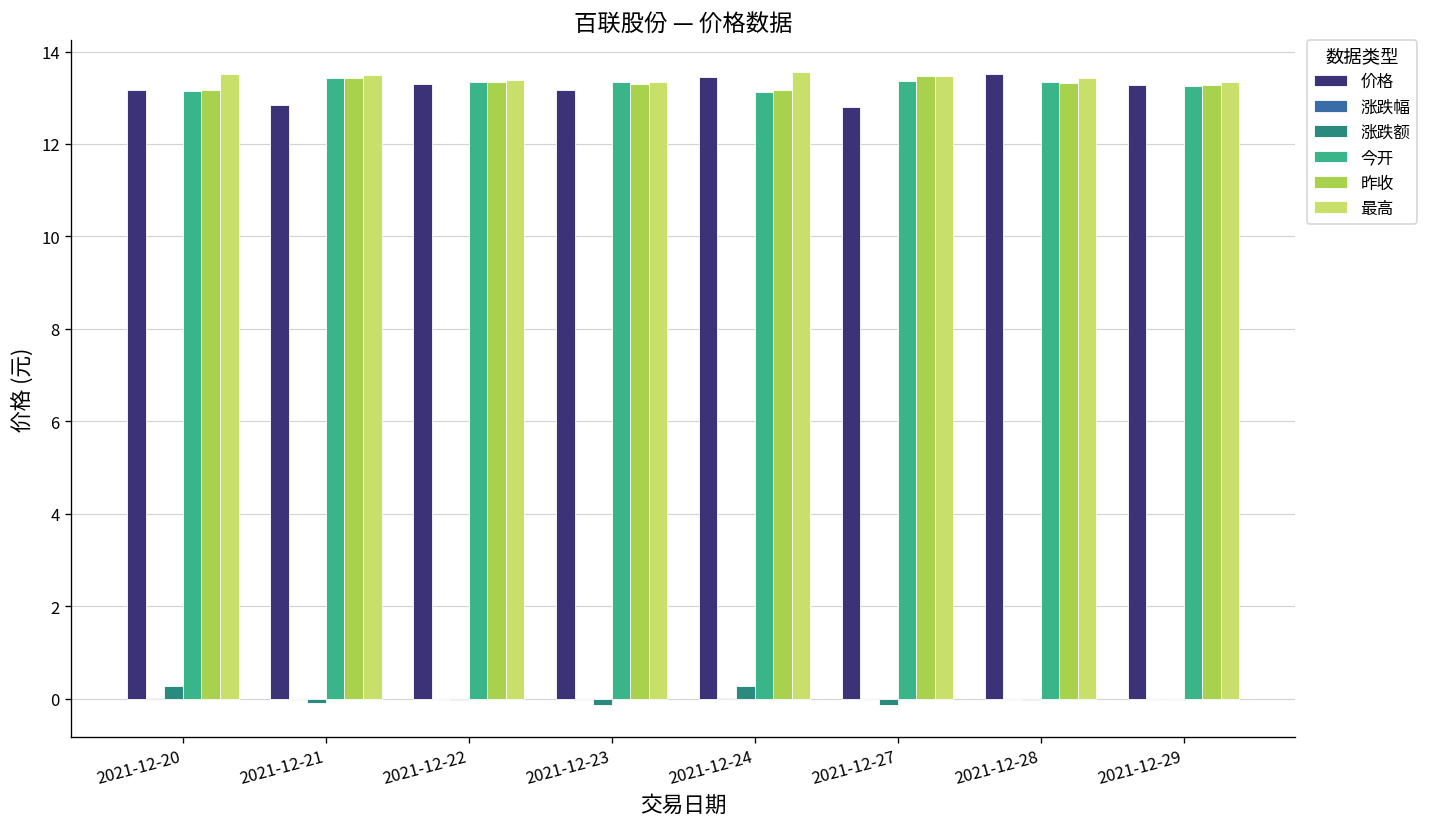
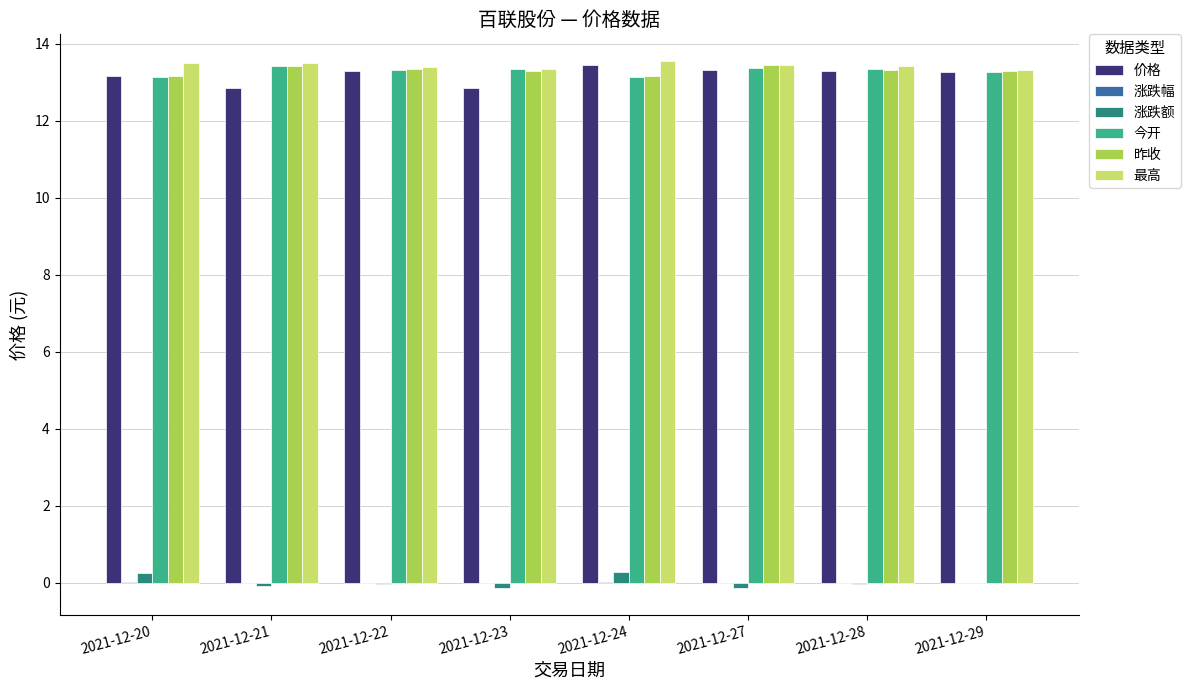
  {
    "价格": {
      "2021-12-20": 13.2,
      "2021-12-21": 12.9,
      "2021-12-22": 13.3,
-     "2021-12-23": 13.2,
+     "2021-12-23": 12.8,
      "2021-12-24": 13.5,
-     "2021-12-27": 12.8,
-     "2021-12-28": 13.5,
+     "2021-12-27": 13.3,
+     "2021-12-28": 13.3,
      "2021-12-29": 13.3
    }
  }
